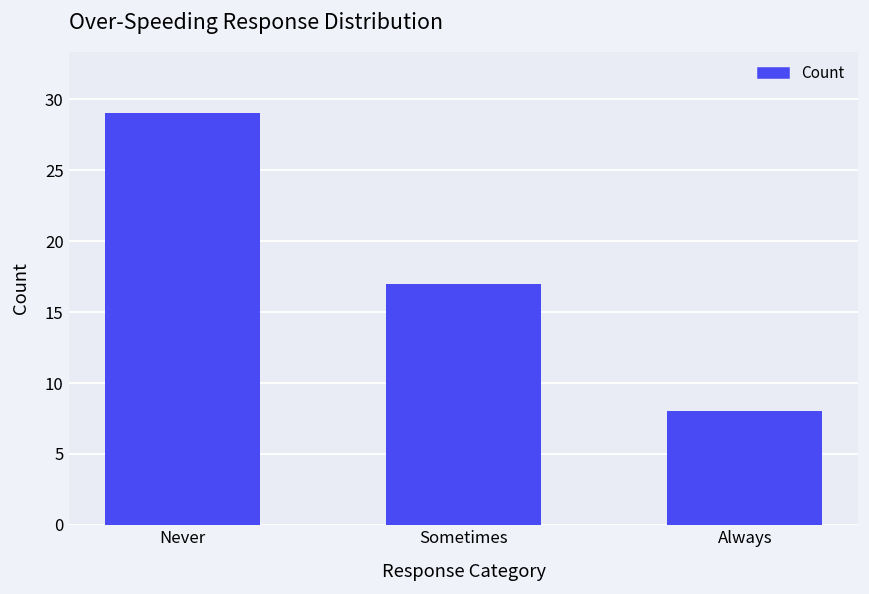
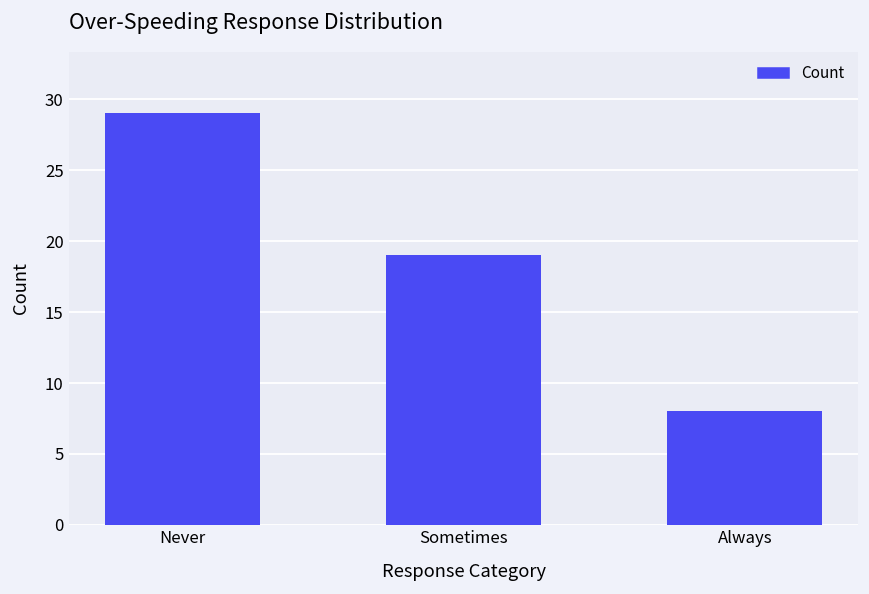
  {
    "Never": 29,
-   "Sometimes": 17,
+   "Sometimes": 19,
    "Always": 8
  }
